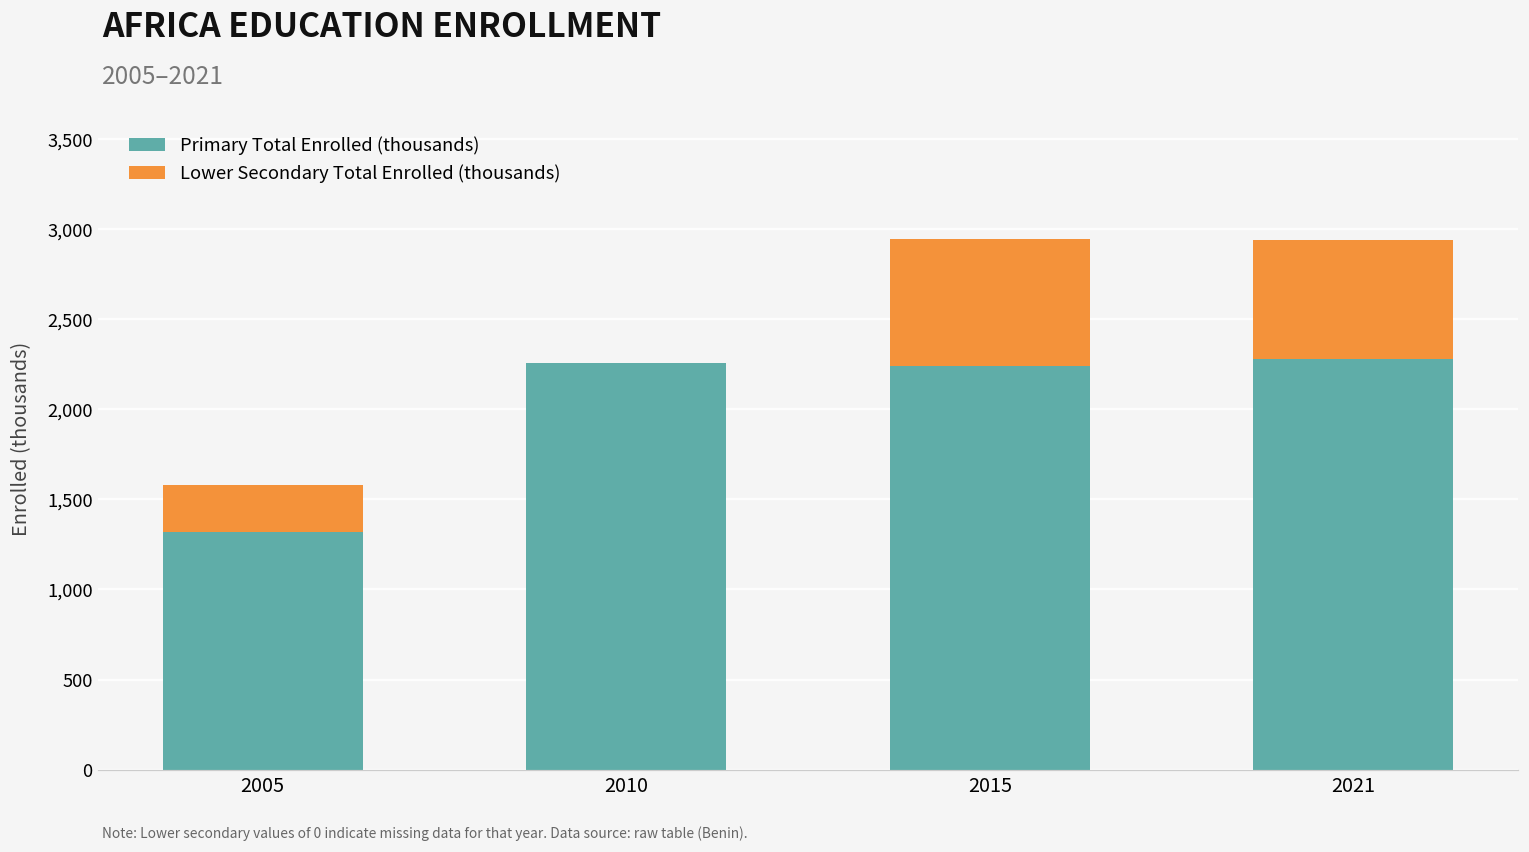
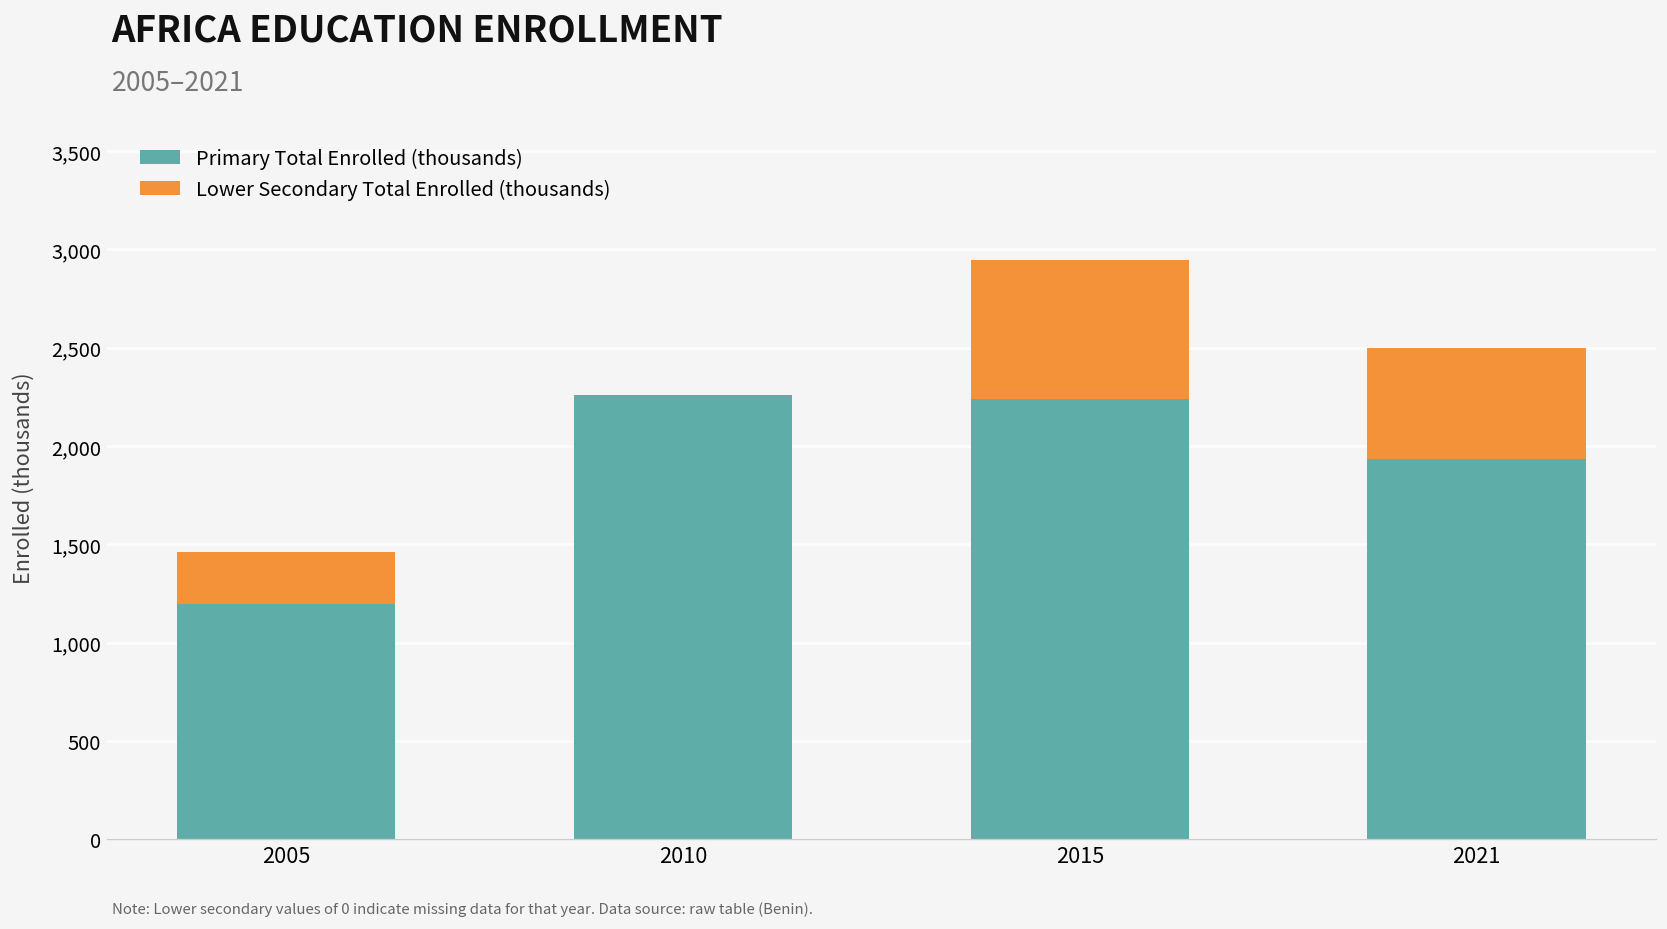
  {
    "Primary Total Enrolled (thousands)": {
-     "2005": "1,320",
+     "2005": "1,200",
      "2010": "2,260",
      "2015": "2,240",
-     "2021": "2,280"
+     "2021": "1,930"
    },
    "Lower Secondary Total Enrolled (thousands)": {
      "2005": "260",
      "2010": "0",
      "2015": "710",
-     "2021": "660"
+     "2021": "560"
    }
  }
